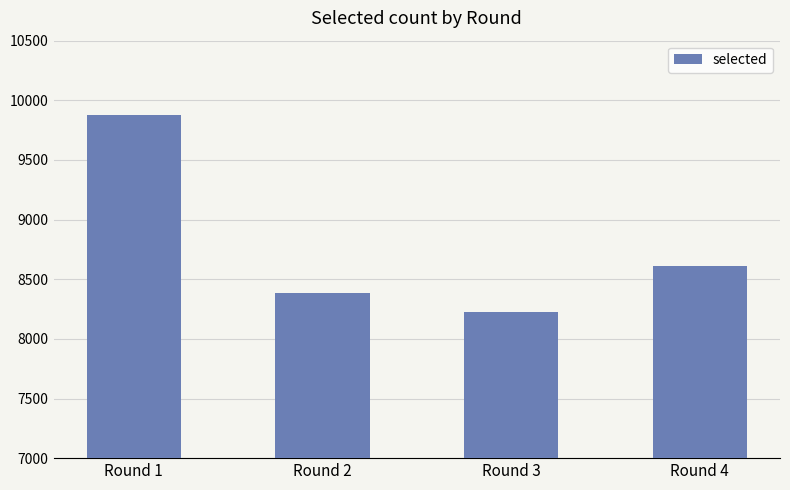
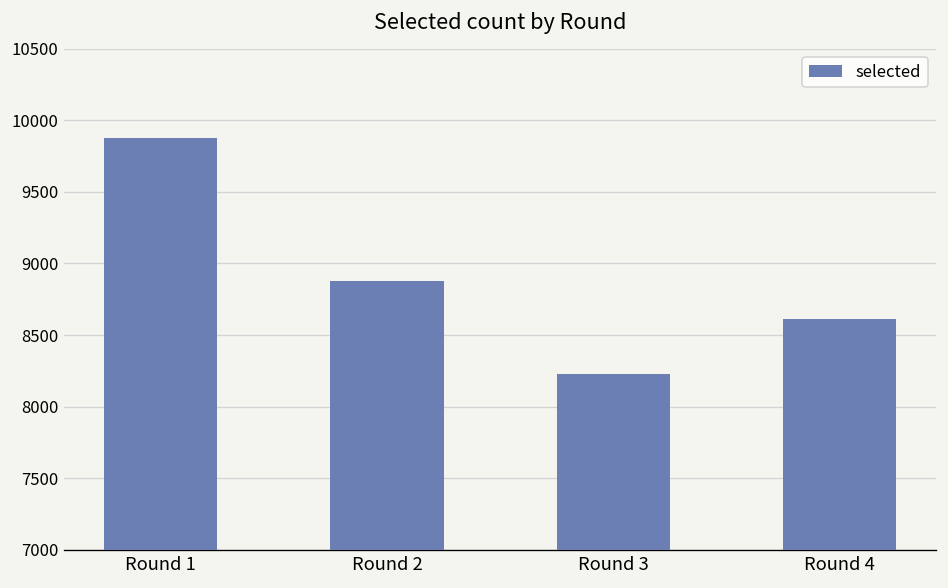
  {
    "Round 1": 9880,
-   "Round 2": 8390,
+   "Round 2": 8880,
    "Round 3": 8230,
    "Round 4": 8610
  }
